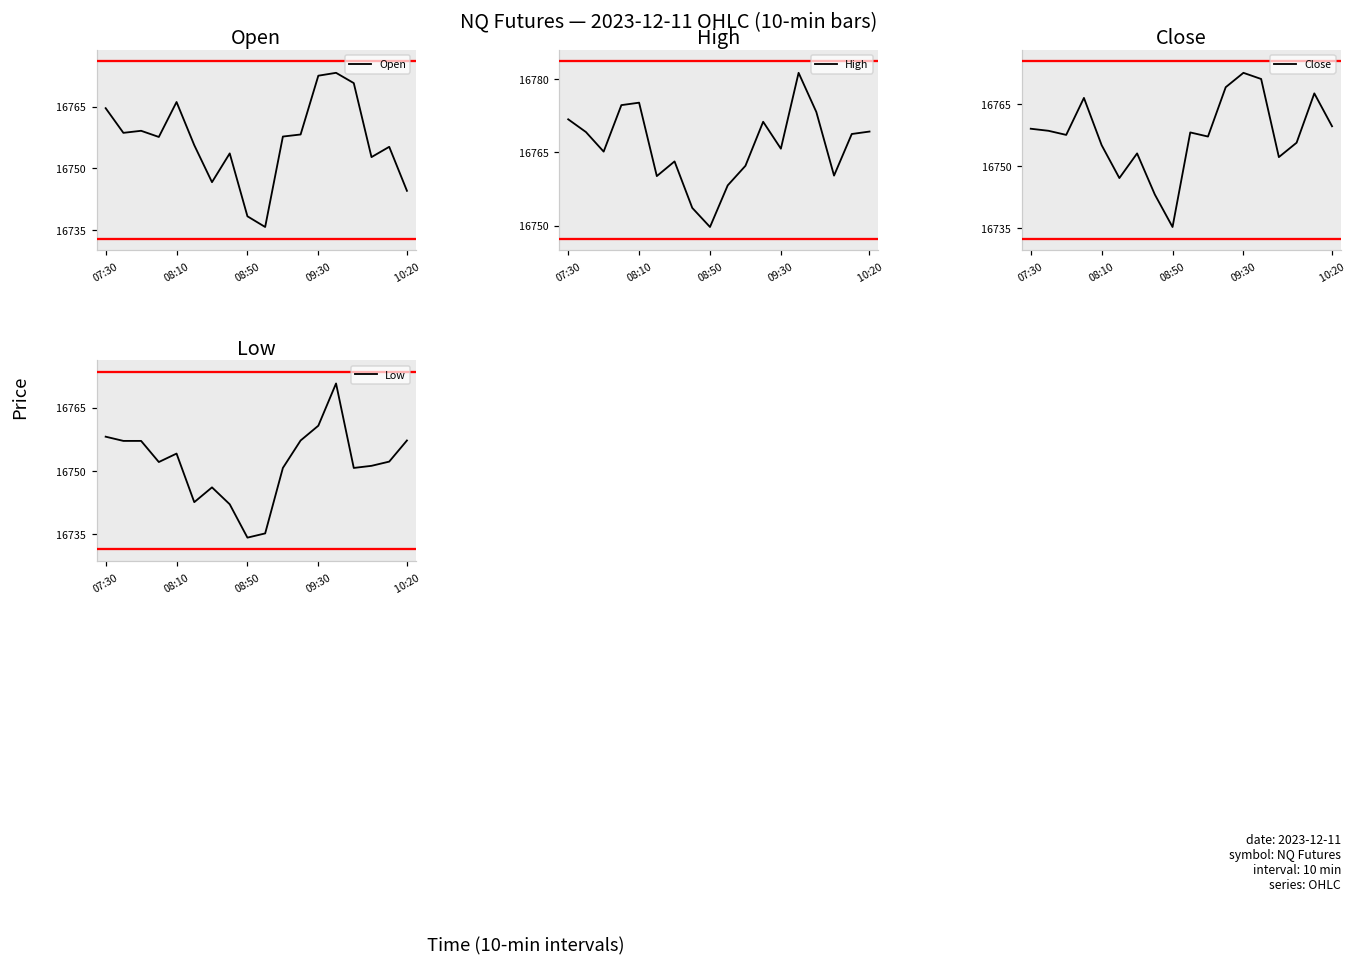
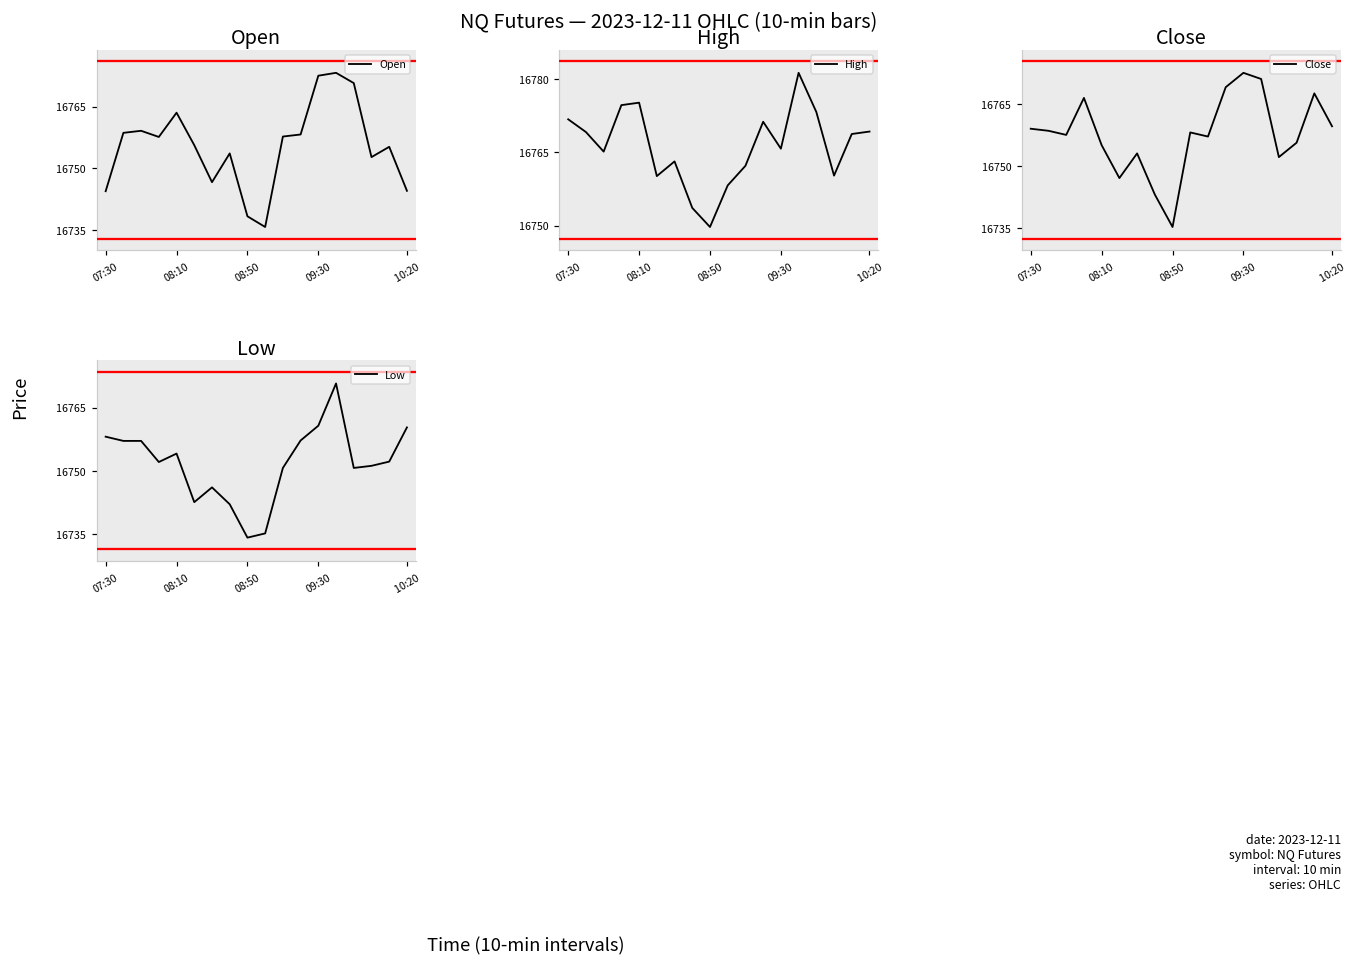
  {
    "Open": {
-     "07:30": 16765,
-     "08:10": 16766,
+     "07:30": 16744,
+     "08:10": 16764,
      "08:50": 16738,
      "09:30": 16773,
      "10:20": 16745
    },
    "High": {
      "07:30": 16772,
      "08:10": 16775,
      "08:50": 16750,
      "09:30": 16766,
      "10:20": 16769
    },
    "Close": {
      "07:30": 16759,
      "08:10": 16755,
      "08:50": 16735,
      "09:30": 16773,
      "10:20": 16760
    },
    "Low": {
      "07:30": 16758,
      "08:10": 16754,
      "08:50": 16734,
      "09:30": 16761,
-     "10:20": 16757
+     "10:20": 16760
    }
  }
